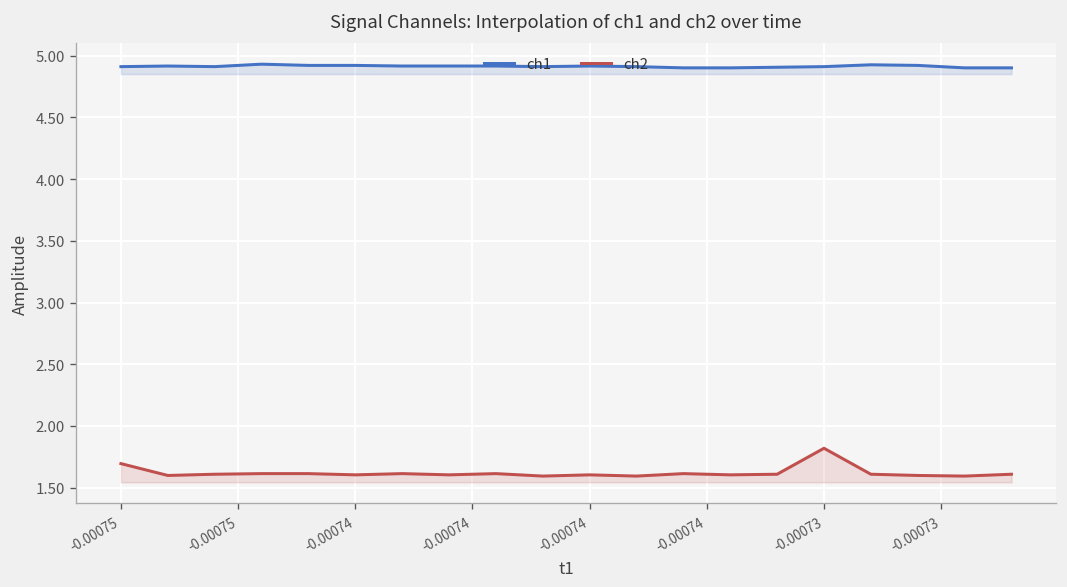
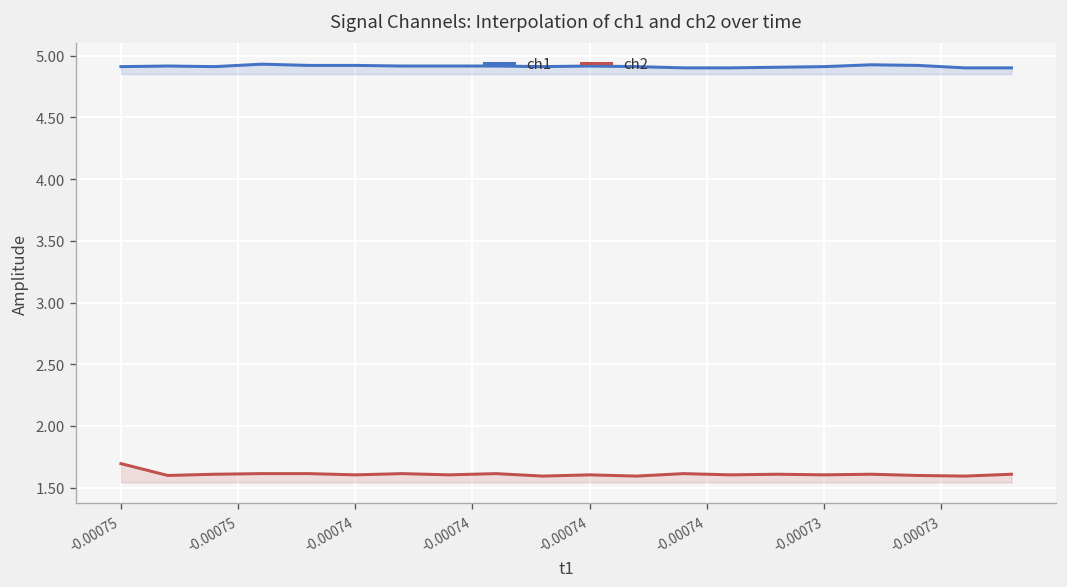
  {
    "ch1": {
      "-0.00075": 4.91,
      "-0.00073": 4.91
    },
    "ch2": {
      "-0.00075": 1.70,
-     "-0.00073": 1.82
+     "-0.00073": 1.60
    }
  }
